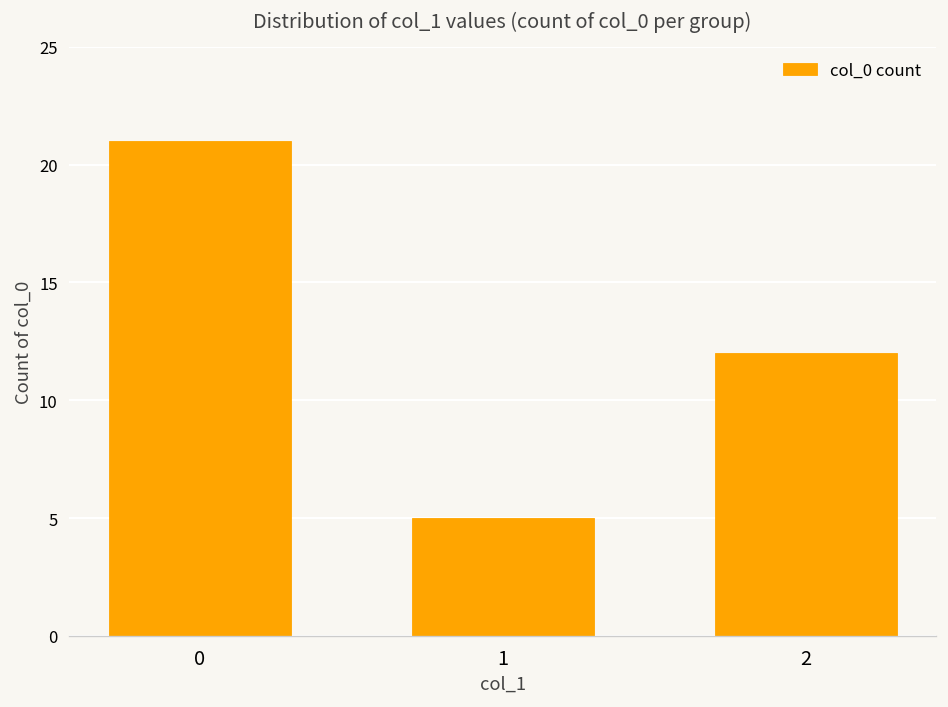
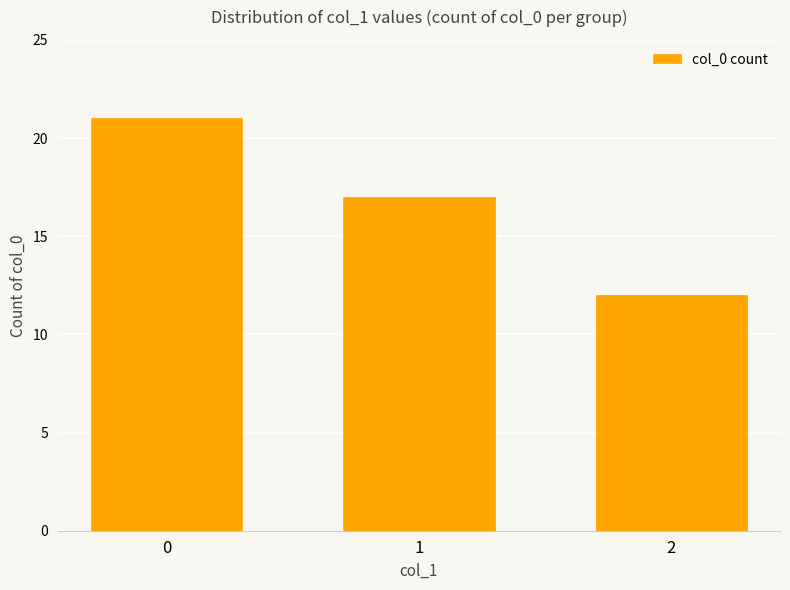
  {
    "0": 21,
-   "1": 5,
+   "1": 17,
    "2": 12
  }
